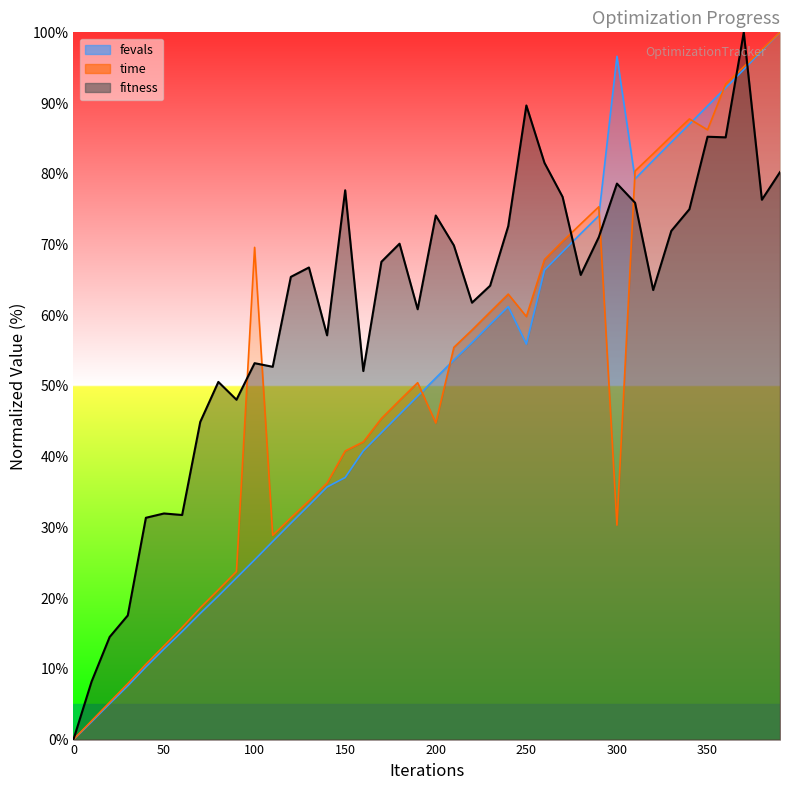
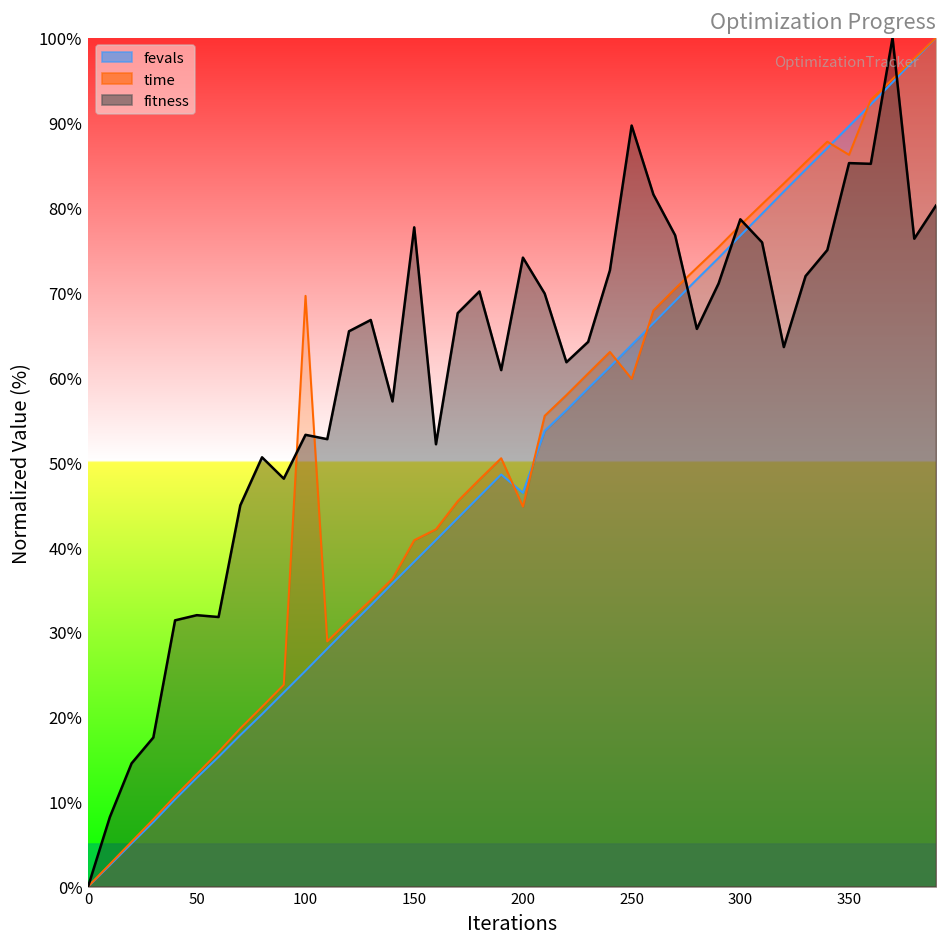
  {
    "fevals": {
      "50": "13%",
      "100": "25%",
-     "150": "37%",
-     "200": "51%",
-     "250": "56%",
-     "300": "97%",
+     "150": "38%",
+     "200": "46%",
+     "250": "64%",
+     "300": "77%",
      "350": "90%"
    },
    "time": {
      "50": "13%",
      "100": "70%",
      "150": "41%",
      "200": "45%",
      "250": "60%",
-     "300": "30%",
+     "300": "78%",
      "350": "86%"
    }
  }
